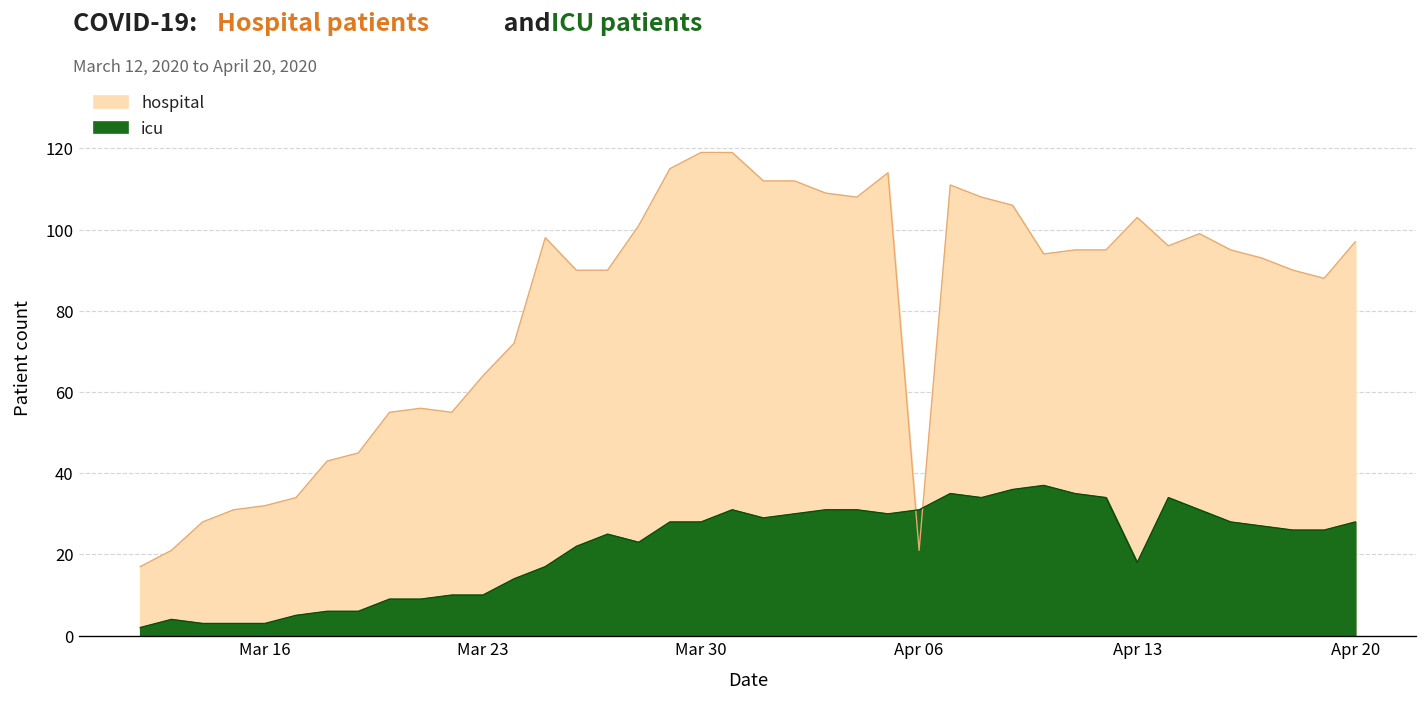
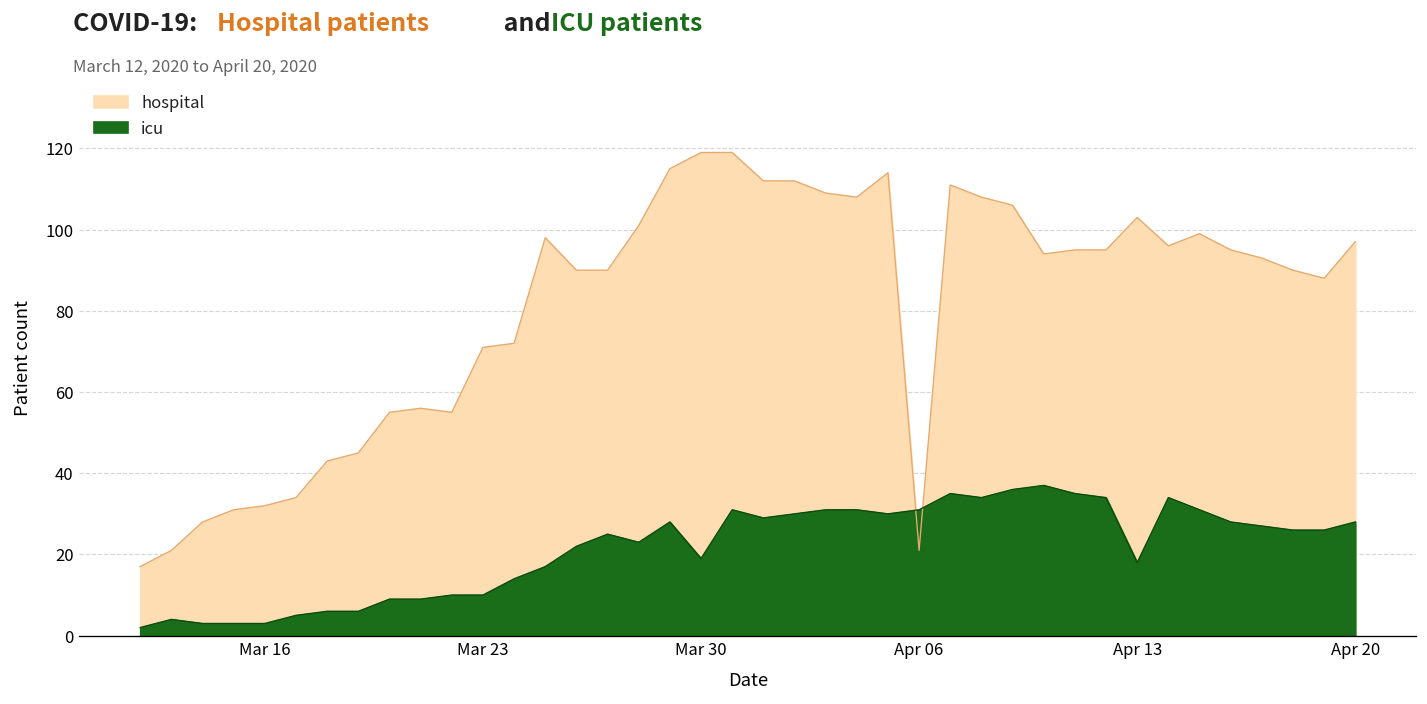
  {
    "hospital": {
      "Mar 16": 32,
-     "Mar 23": 64,
+     "Mar 23": 71,
      "Mar 30": 119,
      "Apr 06": 21,
      "Apr 13": 103,
      "Apr 20": 97
    },
    "icu": {
      "Mar 16": 3,
      "Mar 23": 10,
-     "Mar 30": 28,
+     "Mar 30": 19,
      "Apr 06": 31,
      "Apr 13": 18,
      "Apr 20": 28
    }
  }
